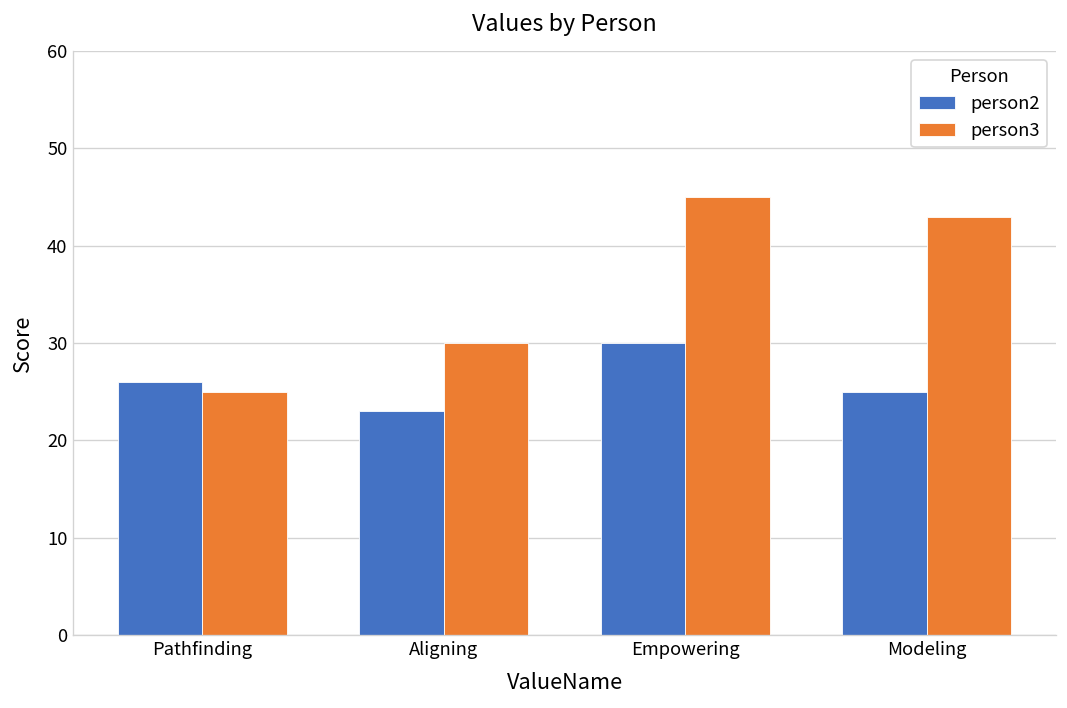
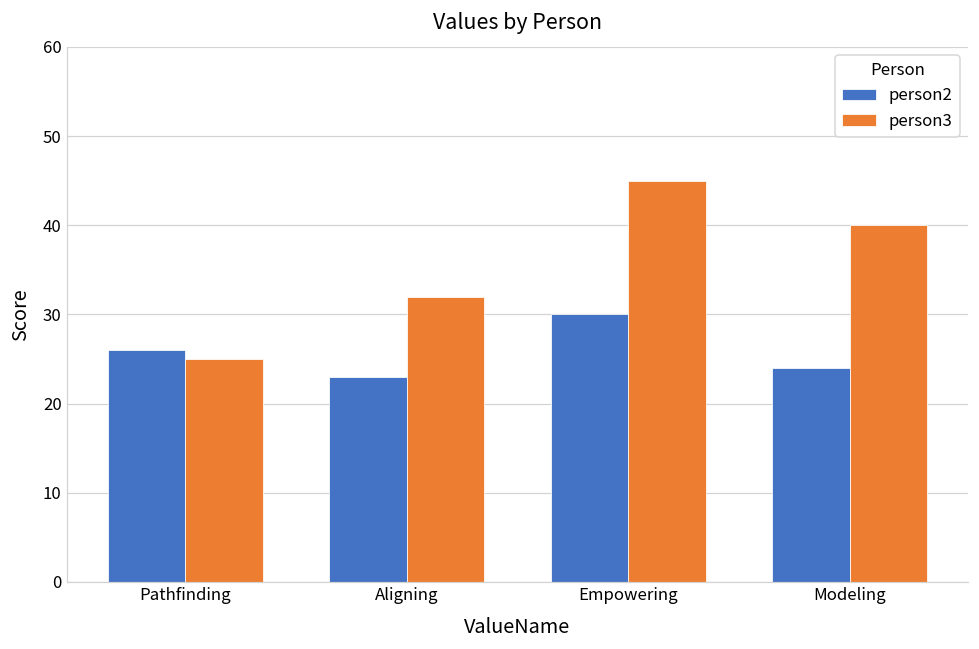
  {
    "person2": {
      "Pathfinding": 26,
      "Aligning": 23,
      "Empowering": 30,
-     "Modeling": 25
+     "Modeling": 24
    },
    "person3": {
      "Pathfinding": 25,
-     "Aligning": 30,
+     "Aligning": 32,
      "Empowering": 45,
-     "Modeling": 43
+     "Modeling": 40
    }
  }
